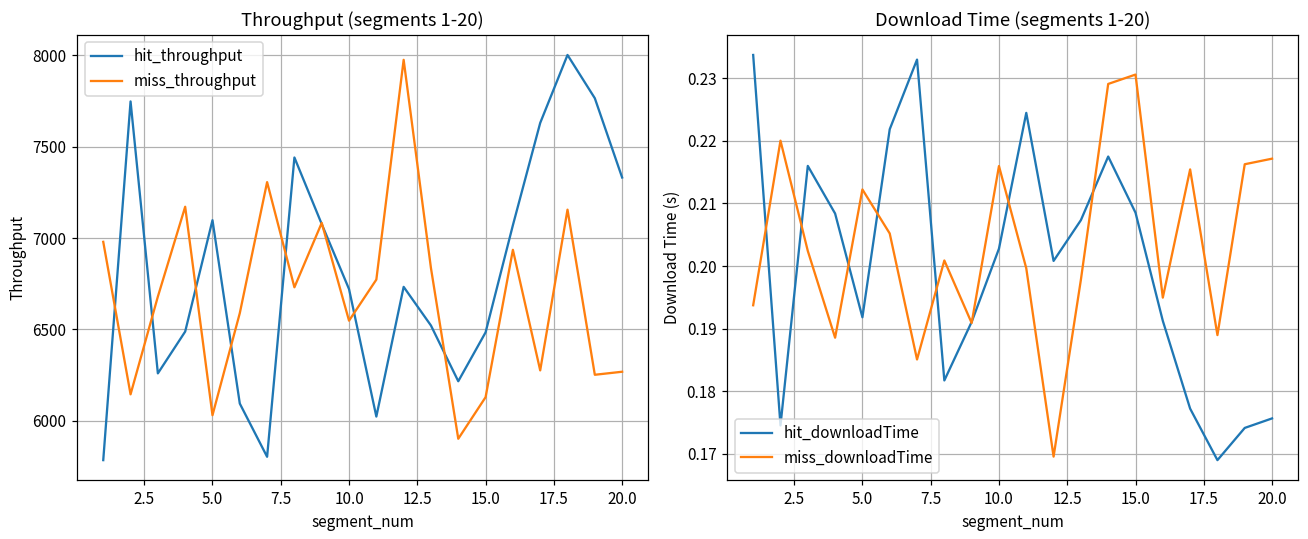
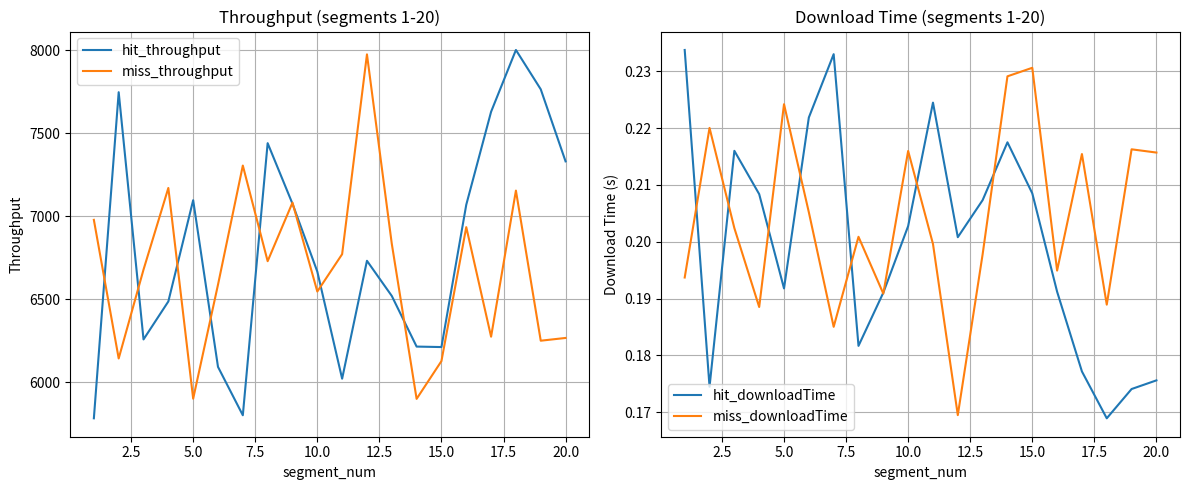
  {
    "Throughput (segments 1-20)": {
      "hit_throughput": {
        "5.0": 7100,
-       "10.0": 6720,
-       "15.0": 6480,
+       "10.0": 6670,
+       "15.0": 6210,
        "20.0": 7330
      },
      "miss_throughput": {
-       "5.0": 6030,
+       "5.0": 5900,
        "10.0": 6550,
        "15.0": 6130,
        "20.0": 6270
      }
    },
    "Download Time (segments 1-20)": {
      "hit_downloadTime": {
        "5.0": 0.192,
        "10.0": 0.203,
        "15.0": 0.209,
        "20.0": 0.176
      },
      "miss_downloadTime": {
-       "5.0": 0.212,
+       "5.0": 0.224,
        "10.0": 0.216,
        "15.0": 0.231,
-       "20.0": 0.217
+       "20.0": 0.216
      }
    }
  }
